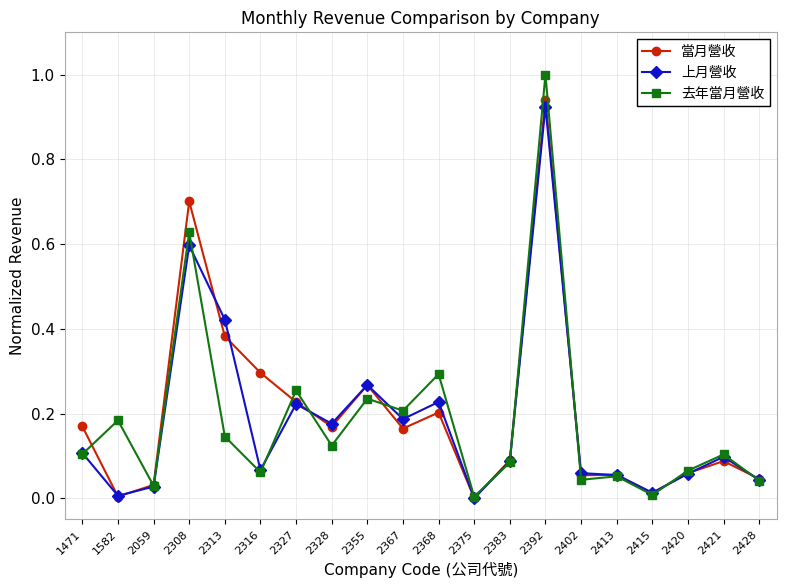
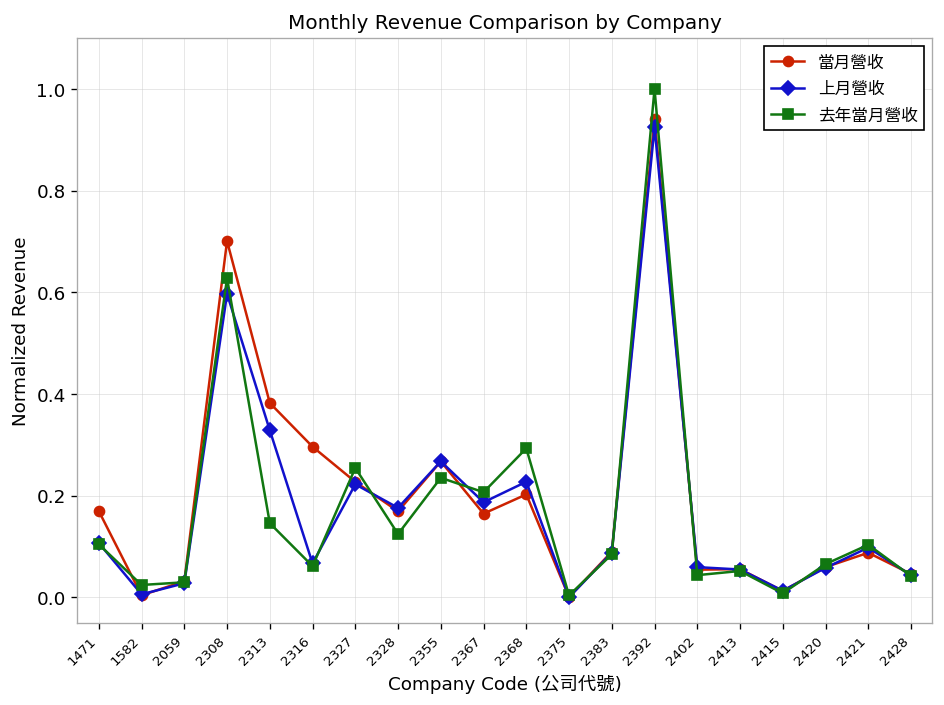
  {
    "當月營收": {
      "1471": 0.17,
      "2308": 0.70,
      "2313": 0.38,
      "2316": 0.30,
      "2328": 0.17,
      "2367": 0.16,
      "2368": 0.20,
      "2392": 0.94,
      "2421": 0.09
    },
    "上月營收": {
      "2308": 0.60,
-     "2313": 0.42,
+     "2313": 0.33,
      "2328": 0.18,
      "2367": 0.19,
      "2368": 0.23,
      "2392": 0.92
    },
    "去年當月營收": {
-     "1582": 0.18,
+     "1582": 0.02,
      "2308": 0.63,
      "2313": 0.15,
      "2327": 0.25,
      "2328": 0.12,
      "2355": 0.24,
      "2367": 0.21,
      "2368": 0.29,
      "2392": 1.00,
      "2402": 0.04
    }
  }
